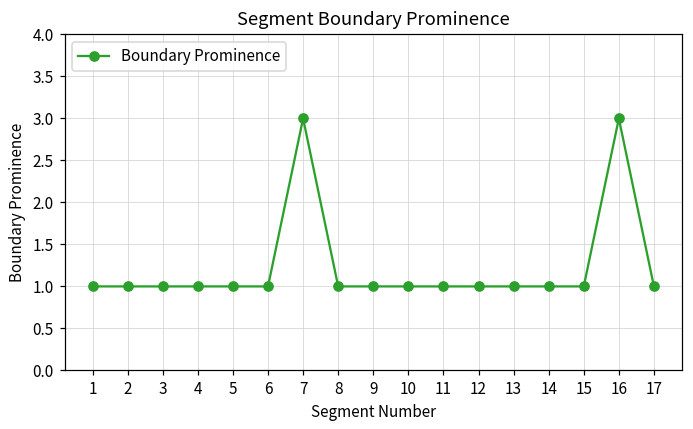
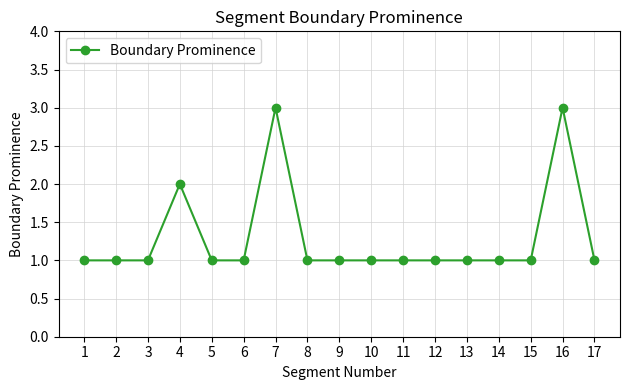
  {
    "1": 1,
    "2": 1,
    "3": 1,
-   "4": 1,
+   "4": 2,
    "5": 1,
    "6": 1,
    "7": 3,
    "8": 1,
    "9": 1,
    "10": 1,
    "11": 1,
    "12": 1,
    "13": 1,
    "14": 1,
    "15": 1,
    "16": 3,
    "17": 1
  }
